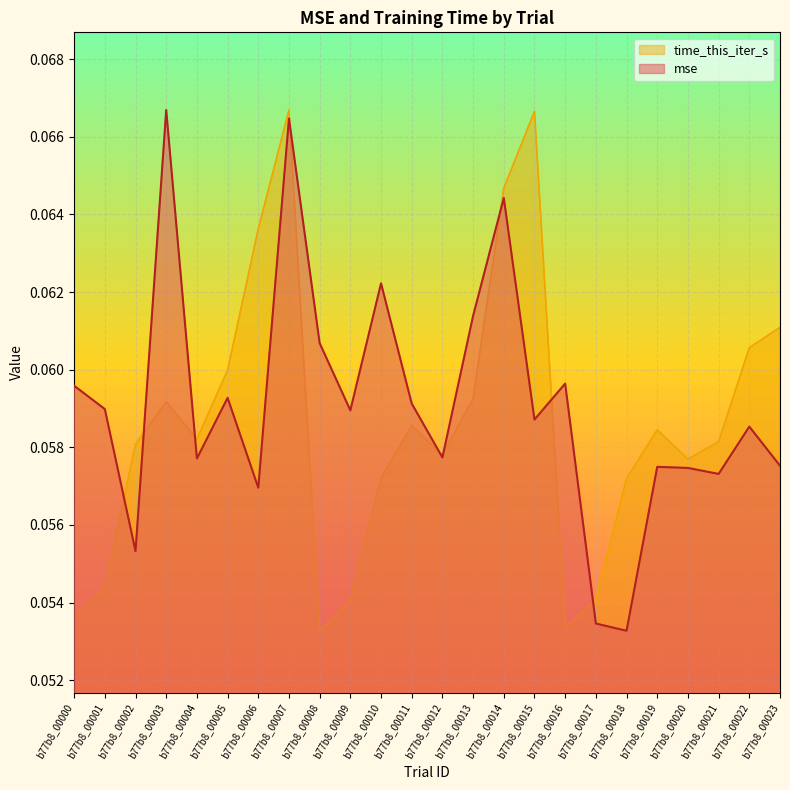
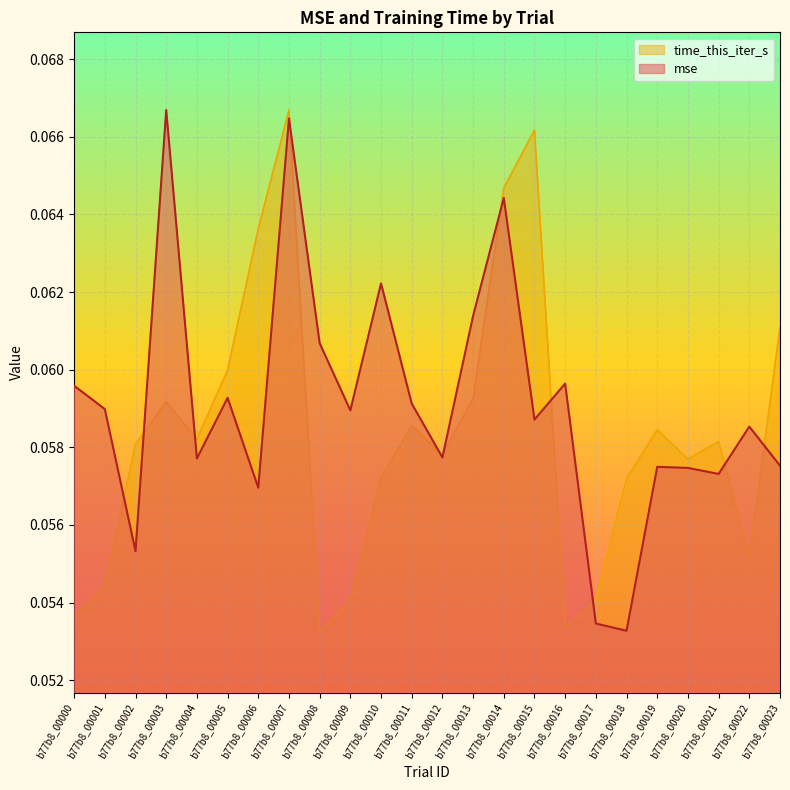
  {
    "time_this_iter_s": {
      "b77b8_00000": 0.0537,
      "b77b8_00001": 0.0544,
      "b77b8_00002": 0.0581,
      "b77b8_00003": 0.0592,
      "b77b8_00004": 0.0582,
      "b77b8_00005": 0.0600,
      "b77b8_00006": 0.0636,
      "b77b8_00007": 0.0667,
      "b77b8_00008": 0.0533,
      "b77b8_00009": 0.0541,
      "b77b8_00010": 0.0572,
      "b77b8_00011": 0.0586,
      "b77b8_00012": 0.0578,
      "b77b8_00013": 0.0593,
      "b77b8_00014": 0.0647,
-     "b77b8_00015": 0.0667,
+     "b77b8_00015": 0.0662,
      "b77b8_00016": 0.0534,
      "b77b8_00017": 0.0541,
      "b77b8_00018": 0.0572,
      "b77b8_00019": 0.0585,
      "b77b8_00020": 0.0577,
      "b77b8_00021": 0.0581,
-     "b77b8_00022": 0.0606,
+     "b77b8_00022": 0.0551,
      "b77b8_00023": 0.0611
    },
    "mse": {
      "b77b8_00000": 0.0596,
      "b77b8_00001": 0.0590,
      "b77b8_00002": 0.0553,
      "b77b8_00003": 0.0667,
      "b77b8_00004": 0.0577,
      "b77b8_00005": 0.0593,
      "b77b8_00006": 0.0570,
      "b77b8_00007": 0.0665,
      "b77b8_00008": 0.0607,
      "b77b8_00009": 0.0590,
      "b77b8_00010": 0.0622,
      "b77b8_00011": 0.0591,
      "b77b8_00012": 0.0577,
      "b77b8_00013": 0.0614,
      "b77b8_00014": 0.0644,
      "b77b8_00015": 0.0587,
      "b77b8_00016": 0.0596,
      "b77b8_00017": 0.0535,
      "b77b8_00018": 0.0533,
      "b77b8_00019": 0.0575,
      "b77b8_00020": 0.0575,
      "b77b8_00021": 0.0573,
      "b77b8_00022": 0.0585,
      "b77b8_00023": 0.0575
    }
  }
